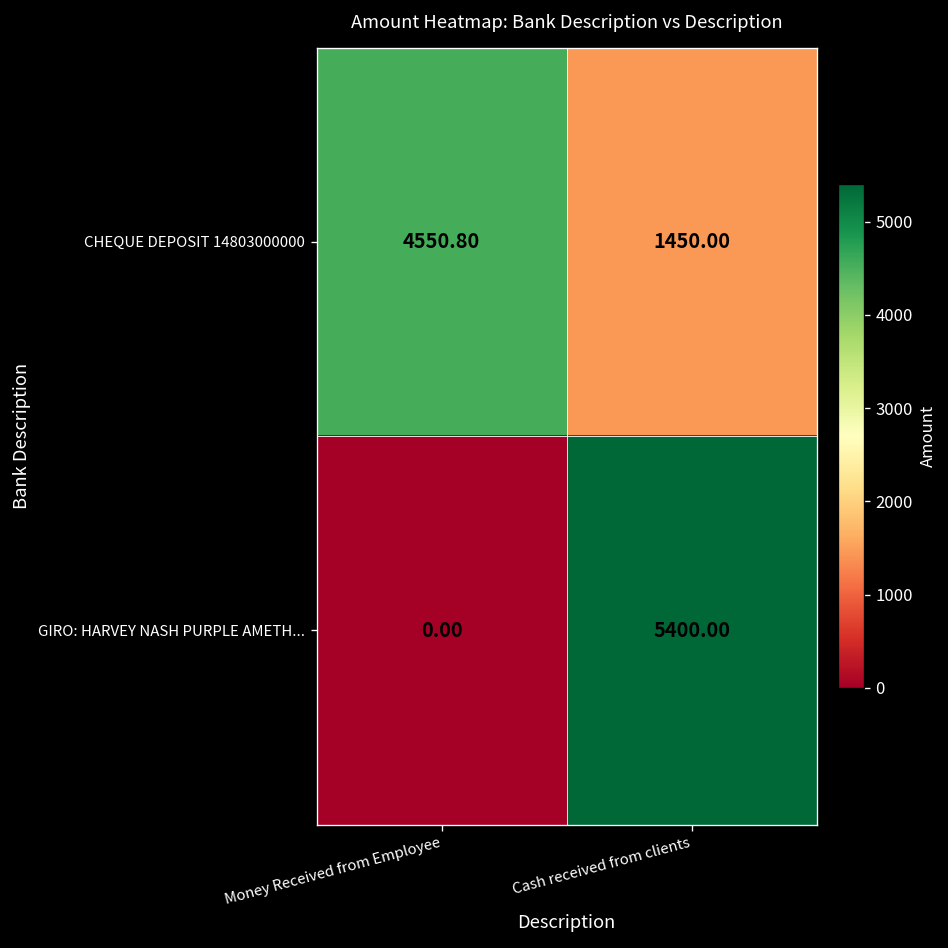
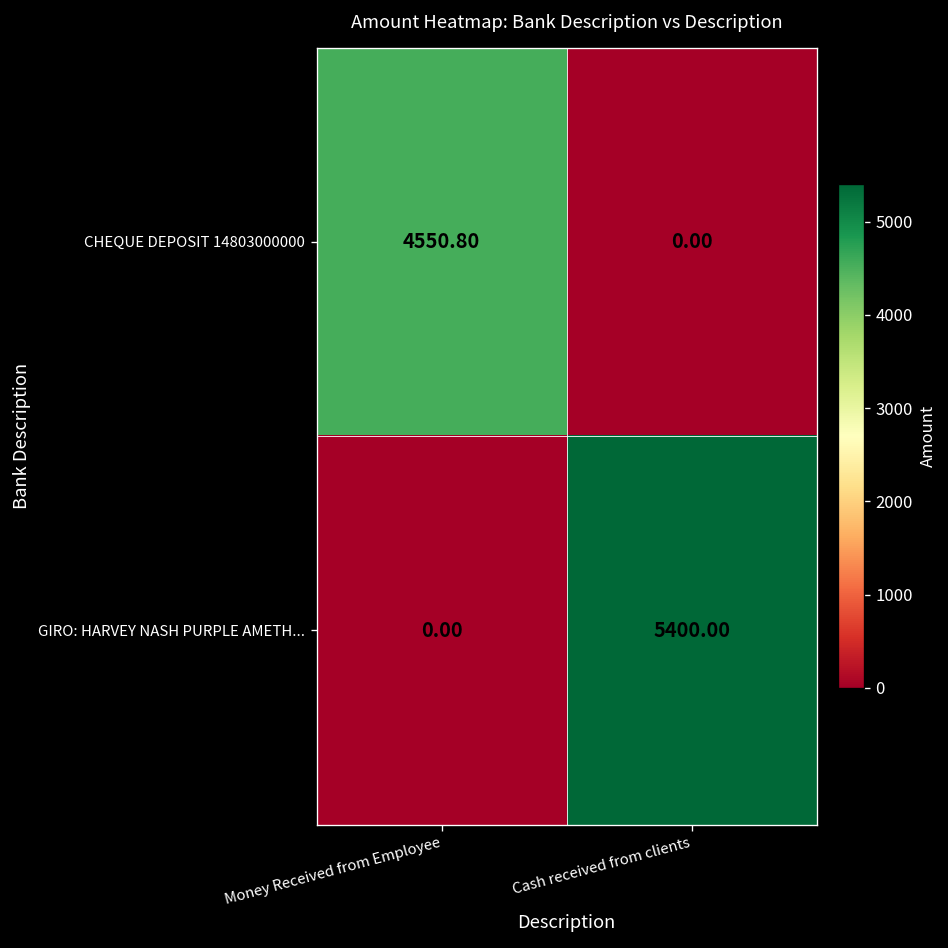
  {
    "CHEQUE DEPOSIT 14803000000": {
      "Money Received from Employee": 4550.80,
-     "Cash received from clients": 1450.00
+     "Cash received from clients": 0.00
    },
    "GIRO: HARVEY NASH PURPLE AMETH...": {
      "Money Received from Employee": 0.00,
      "Cash received from clients": 5400.00
    }
  }
